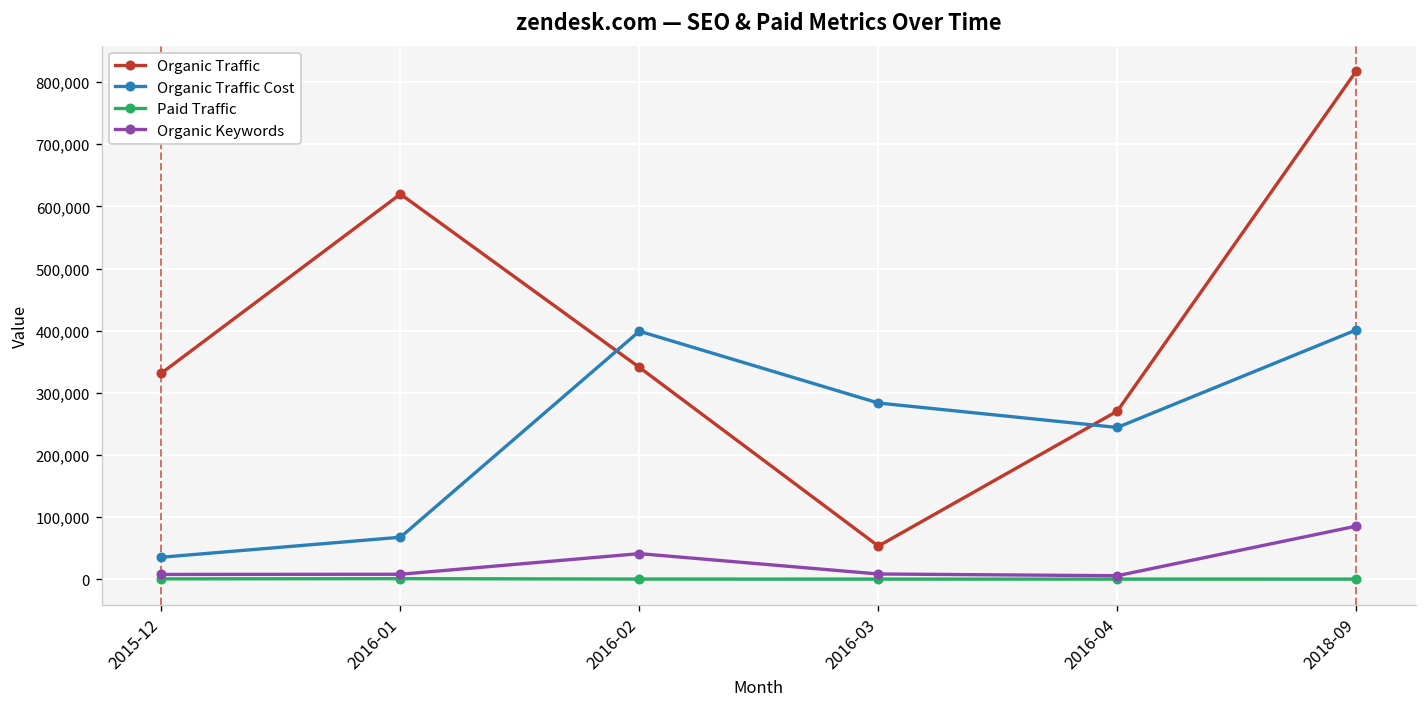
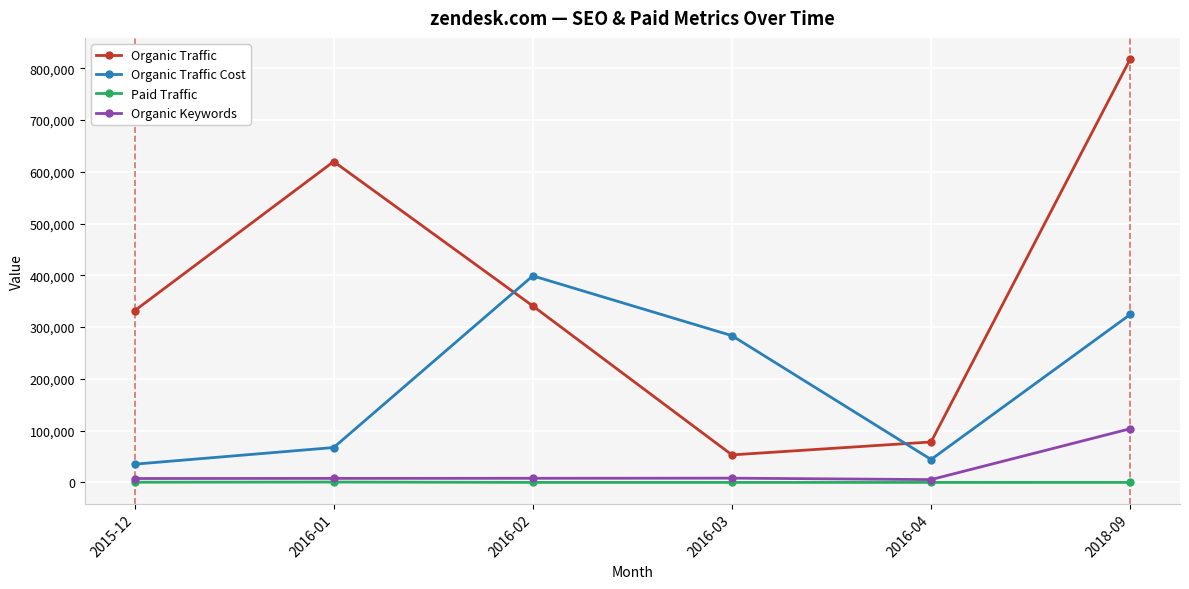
  {
    "Organic Traffic": {
      "2015-12": "330,000",
      "2016-01": "620,000",
      "2016-02": "340,000",
      "2016-03": "50,000",
-     "2016-04": "270,000",
+     "2016-04": "80,000",
      "2018-09": "820,000"
    },
    "Organic Traffic Cost": {
      "2015-12": "40,000",
      "2016-01": "70,000",
      "2016-02": "400,000",
      "2016-03": "280,000",
-     "2016-04": "240,000",
-     "2018-09": "400,000"
+     "2016-04": "40,000",
+     "2018-09": "320,000"
    },
    "Paid Traffic": {
      "2015-12": "0",
      "2016-01": "0",
      "2016-02": "0",
      "2016-03": "0",
      "2016-04": "0",
      "2018-09": "0"
    },
    "Organic Keywords": {
      "2015-12": "10,000",
      "2016-01": "10,000",
-     "2016-02": "40,000",
+     "2016-02": "10,000",
      "2016-03": "10,000",
      "2016-04": "10,000",
-     "2018-09": "90,000"
+     "2018-09": "100,000"
    }
  }
